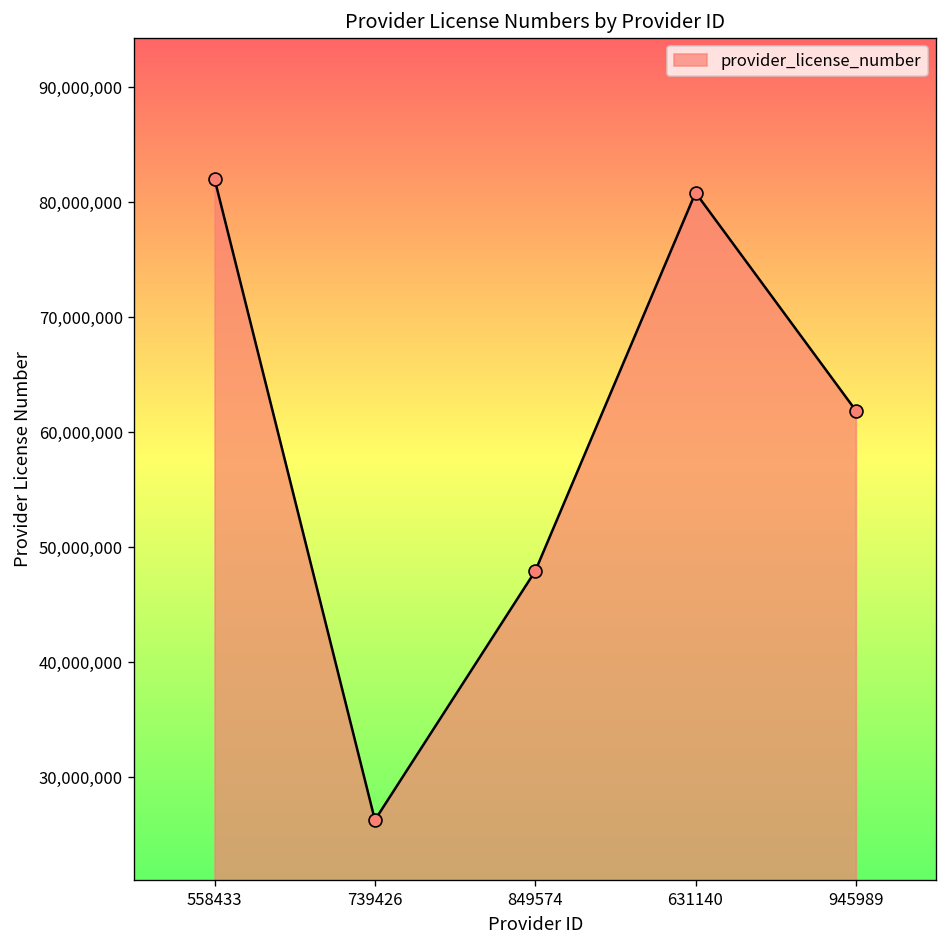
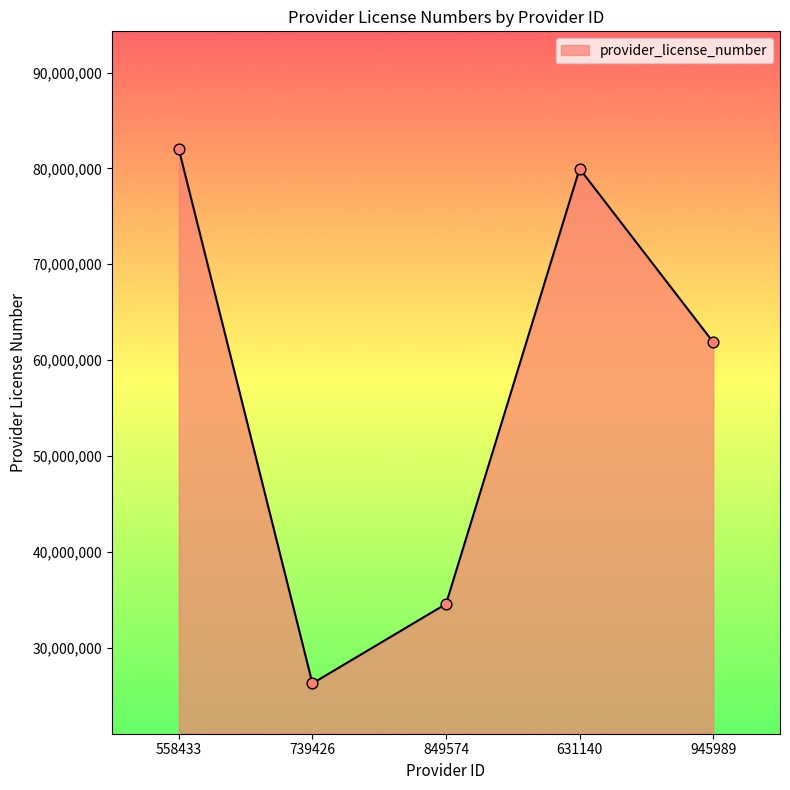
  {
    "558433": "82,000,000",
    "739426": "26,000,000",
-   "849574": "48,000,000",
-   "631140": "81,000,000",
+   "849574": "35,000,000",
+   "631140": "80,000,000",
    "945989": "62,000,000"
  }
